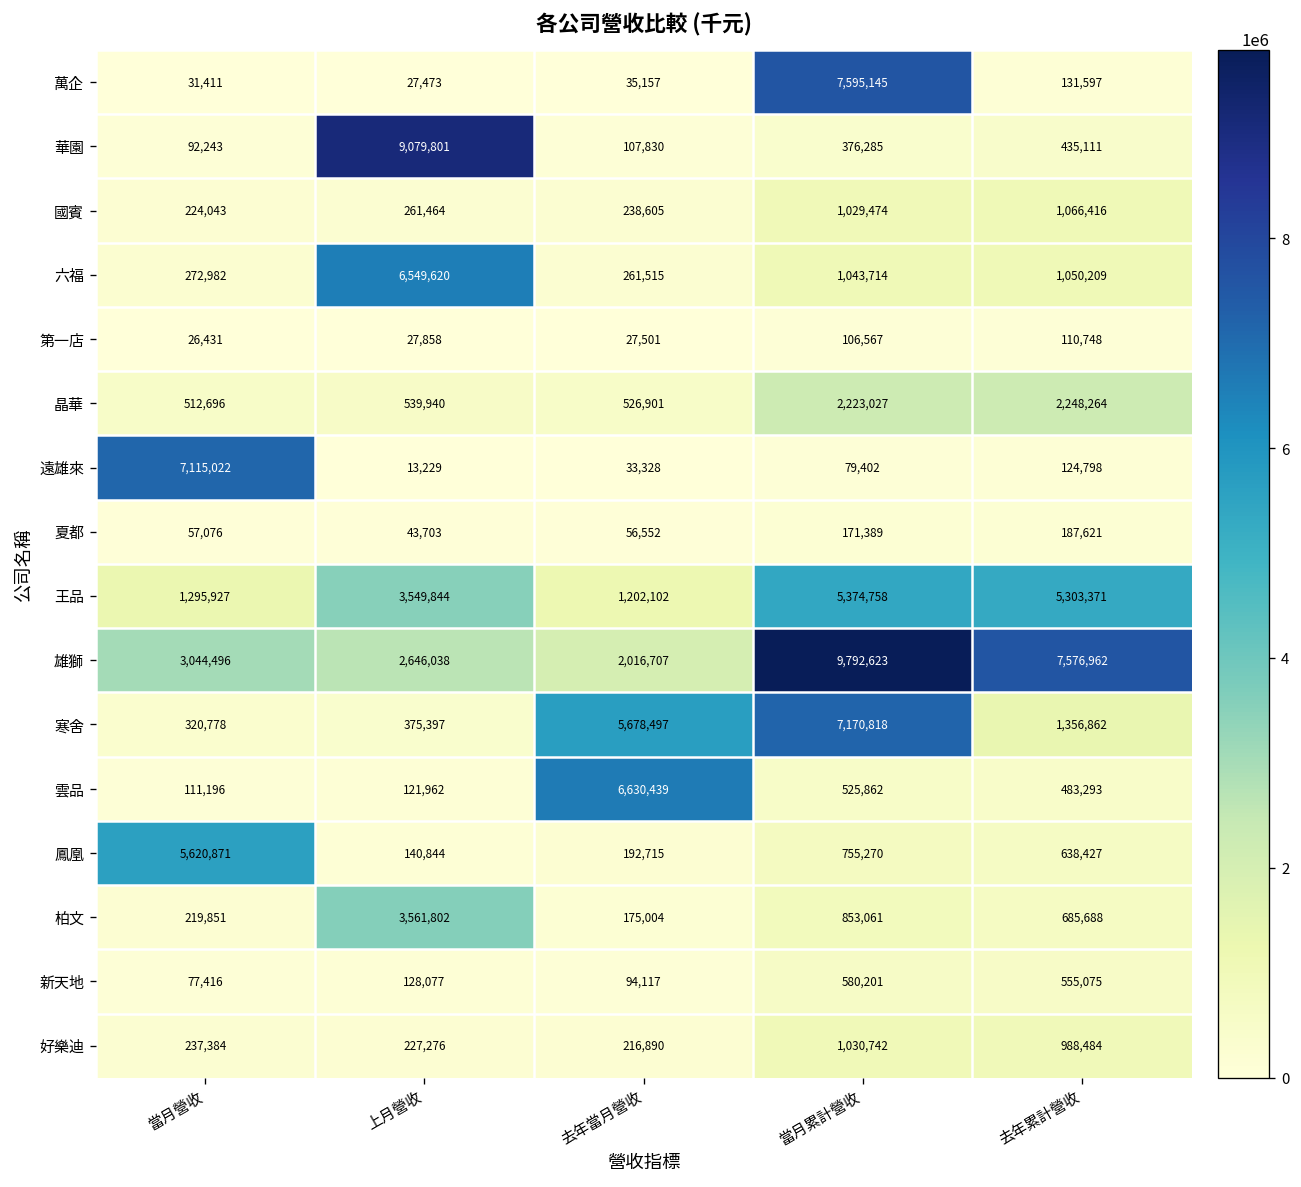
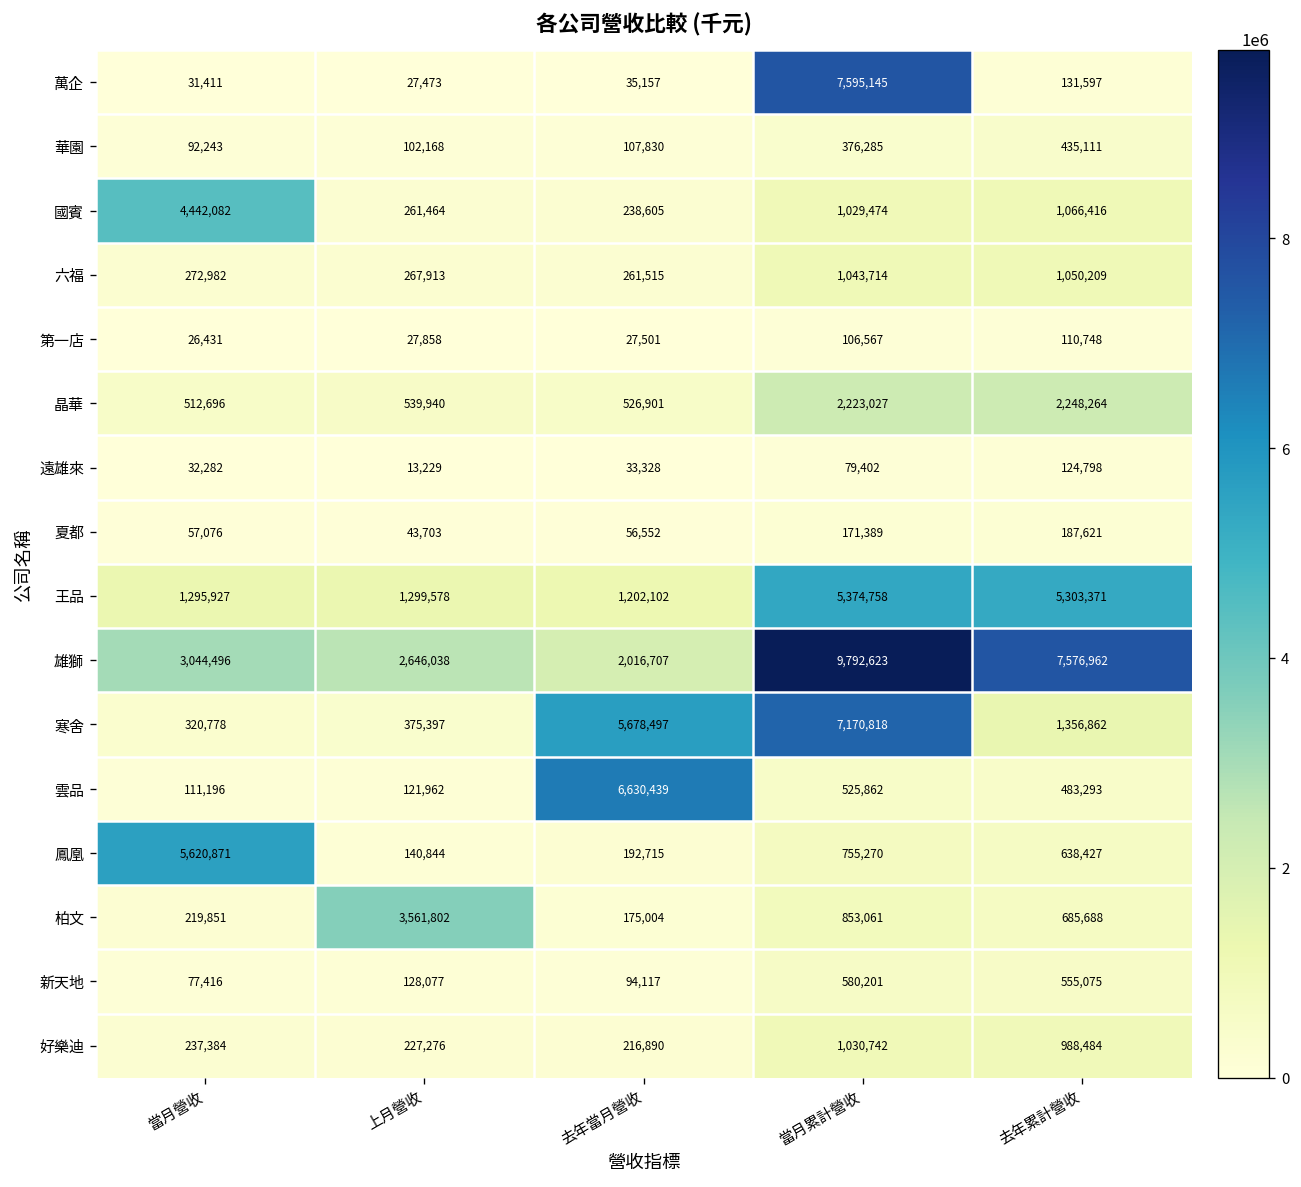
  {
    "萬企": {
      "當月營收": "31,411",
      "上月營收": "27,473",
      "去年當月營收": "35,157",
      "當月累計營收": "7,595,145",
      "去年累計營收": "131,597"
    },
    "華園": {
      "當月營收": "92,243",
-     "上月營收": "9,079,801",
+     "上月營收": "102,168",
      "去年當月營收": "107,830",
      "當月累計營收": "376,285",
      "去年累計營收": "435,111"
    },
    "國賓": {
-     "當月營收": "224,043",
+     "當月營收": "4,442,082",
      "上月營收": "261,464",
      "去年當月營收": "238,605",
      "當月累計營收": "1,029,474",
      "去年累計營收": "1,066,416"
    },
    "六福": {
      "當月營收": "272,982",
-     "上月營收": "6,549,620",
+     "上月營收": "267,913",
      "去年當月營收": "261,515",
      "當月累計營收": "1,043,714",
      "去年累計營收": "1,050,209"
    },
    "第一店": {
      "當月營收": "26,431",
      "上月營收": "27,858",
      "去年當月營收": "27,501",
      "當月累計營收": "106,567",
      "去年累計營收": "110,748"
    },
    "晶華": {
      "當月營收": "512,696",
      "上月營收": "539,940",
      "去年當月營收": "526,901",
      "當月累計營收": "2,223,027",
      "去年累計營收": "2,248,264"
    },
    "遠雄來": {
-     "當月營收": "7,115,022",
+     "當月營收": "32,282",
      "上月營收": "13,229",
      "去年當月營收": "33,328",
      "當月累計營收": "79,402",
      "去年累計營收": "124,798"
    },
    "夏都": {
      "當月營收": "57,076",
      "上月營收": "43,703",
      "去年當月營收": "56,552",
      "當月累計營收": "171,389",
      "去年累計營收": "187,621"
    },
    "王品": {
      "當月營收": "1,295,927",
-     "上月營收": "3,549,844",
+     "上月營收": "1,299,578",
      "去年當月營收": "1,202,102",
      "當月累計營收": "5,374,758",
      "去年累計營收": "5,303,371"
    },
    "雄獅": {
      "當月營收": "3,044,496",
      "上月營收": "2,646,038",
      "去年當月營收": "2,016,707",
      "當月累計營收": "9,792,623",
      "去年累計營收": "7,576,962"
    },
    "寒舍": {
      "當月營收": "320,778",
      "上月營收": "375,397",
      "去年當月營收": "5,678,497",
      "當月累計營收": "7,170,818",
      "去年累計營收": "1,356,862"
    },
    "雲品": {
      "當月營收": "111,196",
      "上月營收": "121,962",
      "去年當月營收": "6,630,439",
      "當月累計營收": "525,862",
      "去年累計營收": "483,293"
    },
    "鳳凰": {
      "當月營收": "5,620,871",
      "上月營收": "140,844",
      "去年當月營收": "192,715",
      "當月累計營收": "755,270",
      "去年累計營收": "638,427"
    },
    "柏文": {
      "當月營收": "219,851",
      "上月營收": "3,561,802",
      "去年當月營收": "175,004",
      "當月累計營收": "853,061",
      "去年累計營收": "685,688"
    },
    "新天地": {
      "當月營收": "77,416",
      "上月營收": "128,077",
      "去年當月營收": "94,117",
      "當月累計營收": "580,201",
      "去年累計營收": "555,075"
    },
    "好樂迪": {
      "當月營收": "237,384",
      "上月營收": "227,276",
      "去年當月營收": "216,890",
      "當月累計營收": "1,030,742",
      "去年累計營收": "988,484"
    }
  }
